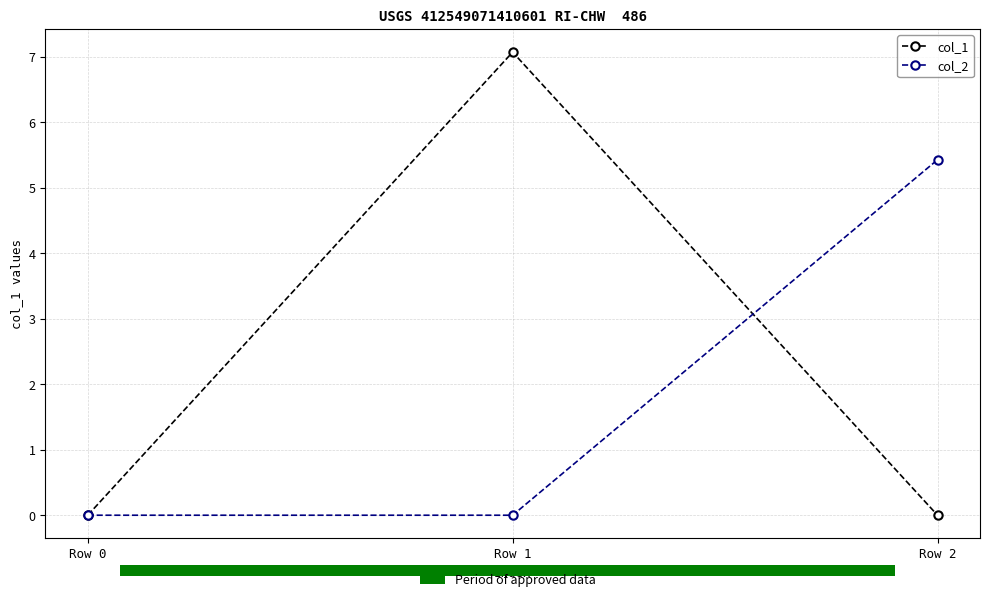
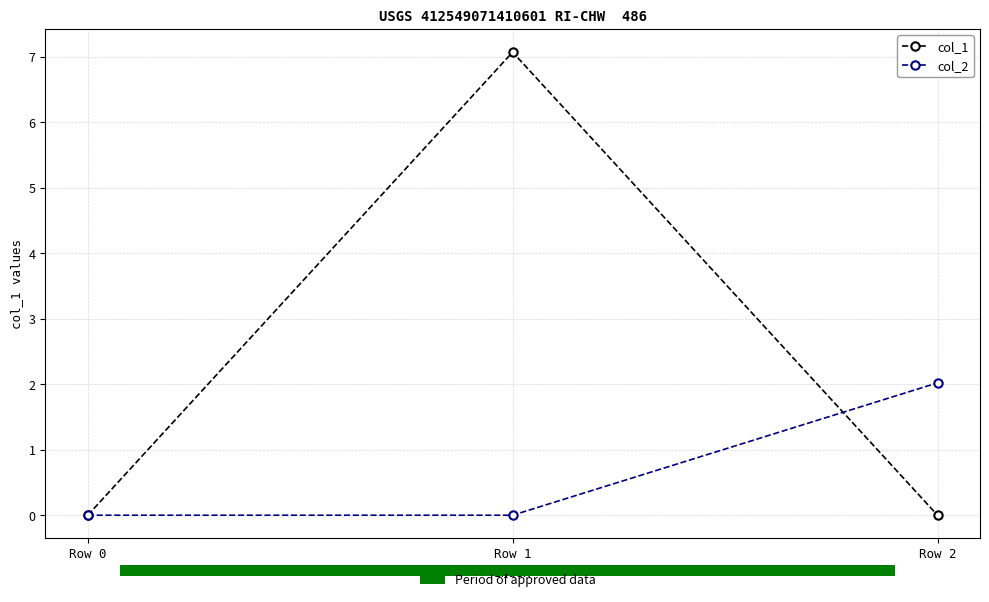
  {
    "USGS 412549071410601 RI-CHW 486": {
      "col_1": {
        "Row 1": 7.1,
        "Row 2": 0.0
      },
      "col_2": {
        "Row 1": 0.0,
-       "Row 2": 5.4
+       "Row 2": 2.0
      }
    }
  }
